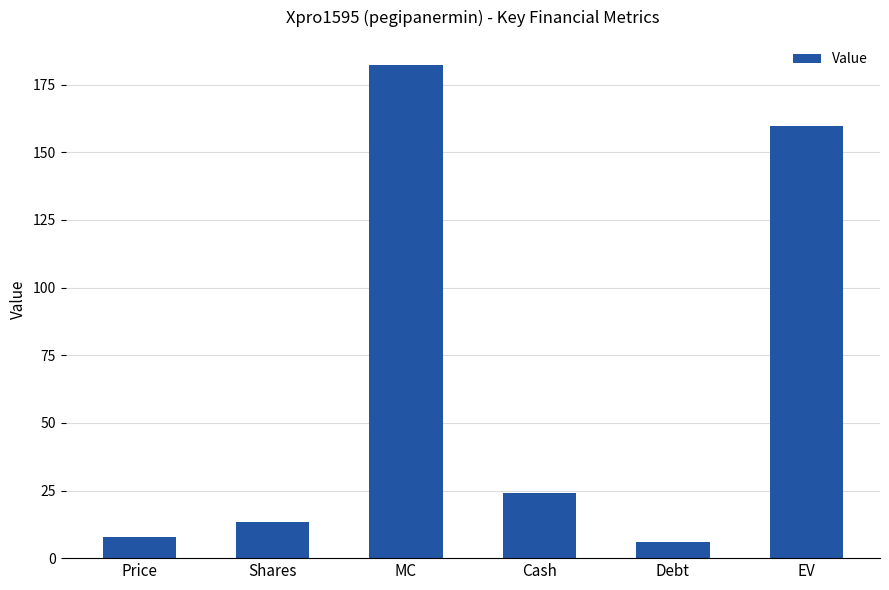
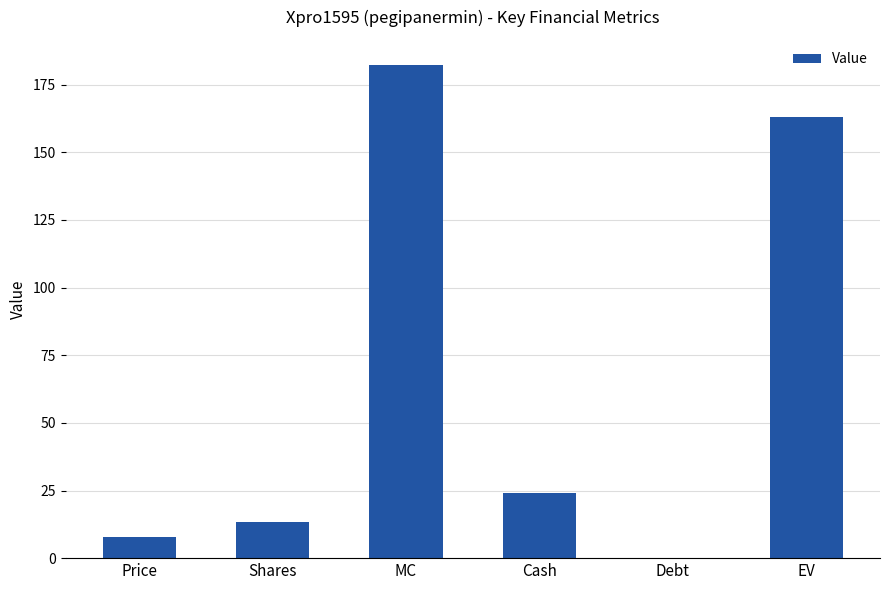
  {
    "Price": 8,
    "Shares": 13,
    "MC": 182,
    "Cash": 24,
-   "Debt": 6,
-   "EV": 160
+   "Debt": 0,
+   "EV": 163
  }
